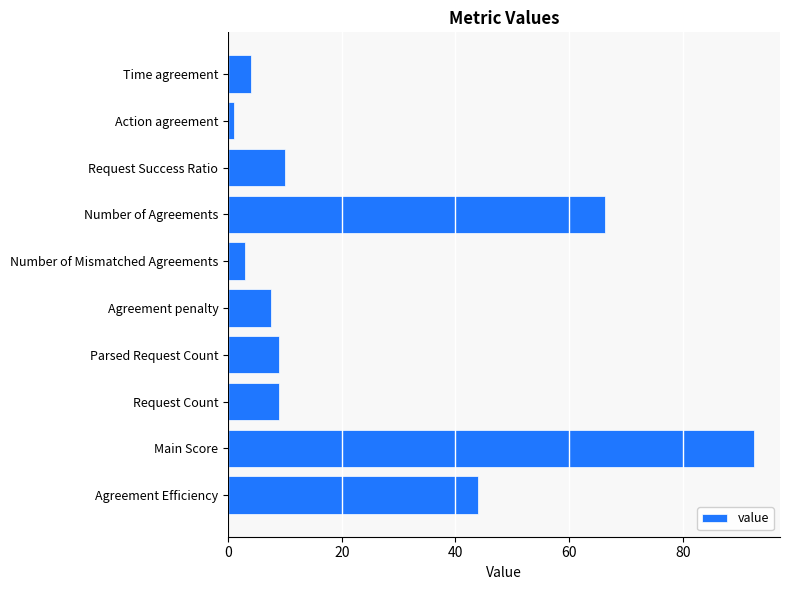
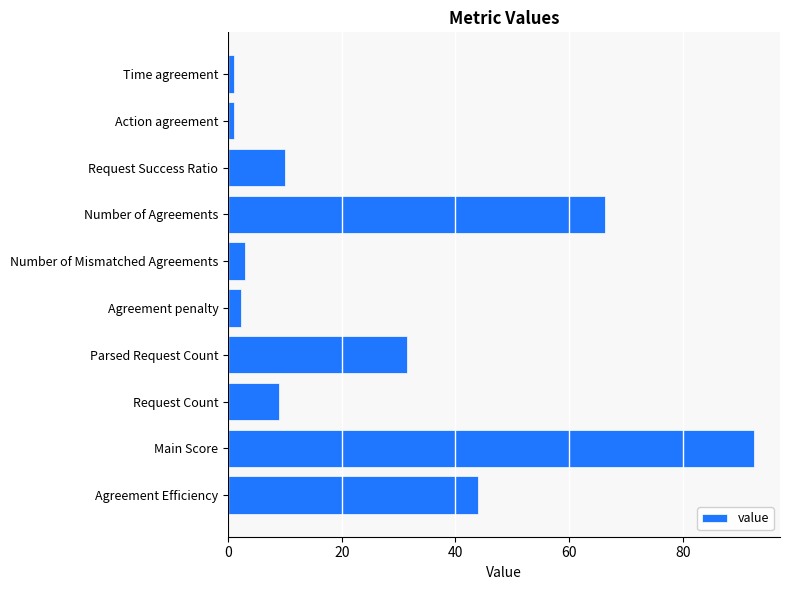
  {
-   "Time agreement": 4,
+   "Time agreement": 1,
    "Action agreement": 1,
    "Request Success Ratio": 10,
    "Number of Agreements": 66,
    "Number of Mismatched Agreements": 3,
-   "Agreement penalty": 8,
-   "Parsed Request Count": 9,
+   "Agreement penalty": 2,
+   "Parsed Request Count": 31,
    "Request Count": 9,
    "Main Score": 93,
    "Agreement Efficiency": 44
  }
